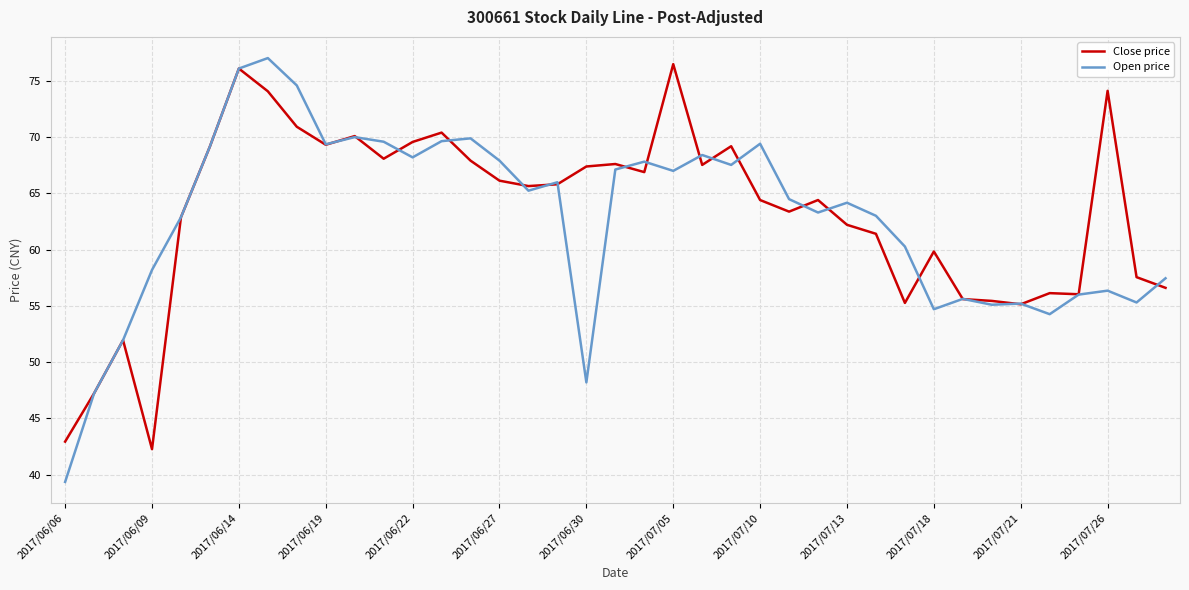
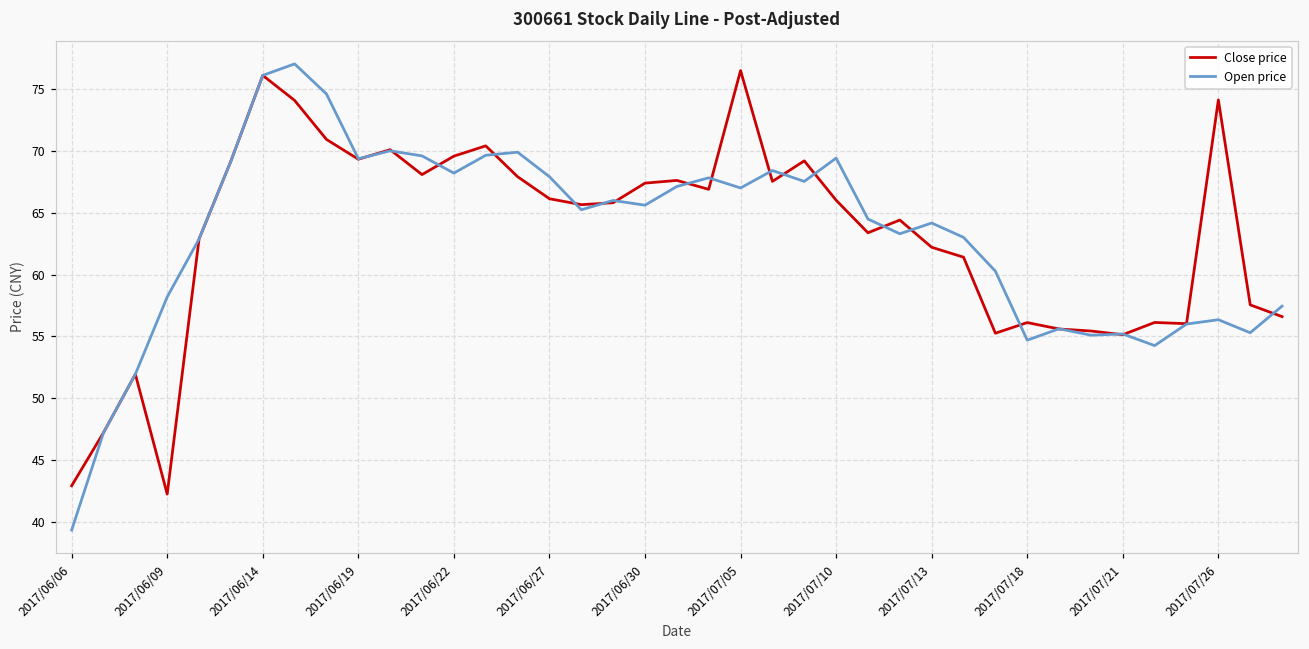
  {
    "Close price": {
      "2017/06/06": 42.9,
      "2017/06/09": 42.3,
      "2017/06/22": 69.6,
      "2017/06/27": 66.1,
      "2017/06/30": 67.4,
      "2017/07/05": 76.5,
-     "2017/07/10": 64.4,
+     "2017/07/10": 66.0,
      "2017/07/13": 62.2,
-     "2017/07/18": 59.8,
+     "2017/07/18": 56.1,
      "2017/07/26": 74.1
    },
    "Open price": {
      "2017/06/06": 39.4,
      "2017/06/09": 58.2,
      "2017/06/22": 68.2,
      "2017/06/27": 67.9,
-     "2017/06/30": 48.2,
+     "2017/06/30": 65.6,
      "2017/07/05": 67.0,
      "2017/07/10": 69.4,
      "2017/07/13": 64.2,
      "2017/07/18": 54.7,
      "2017/07/26": 56.4
    }
  }
